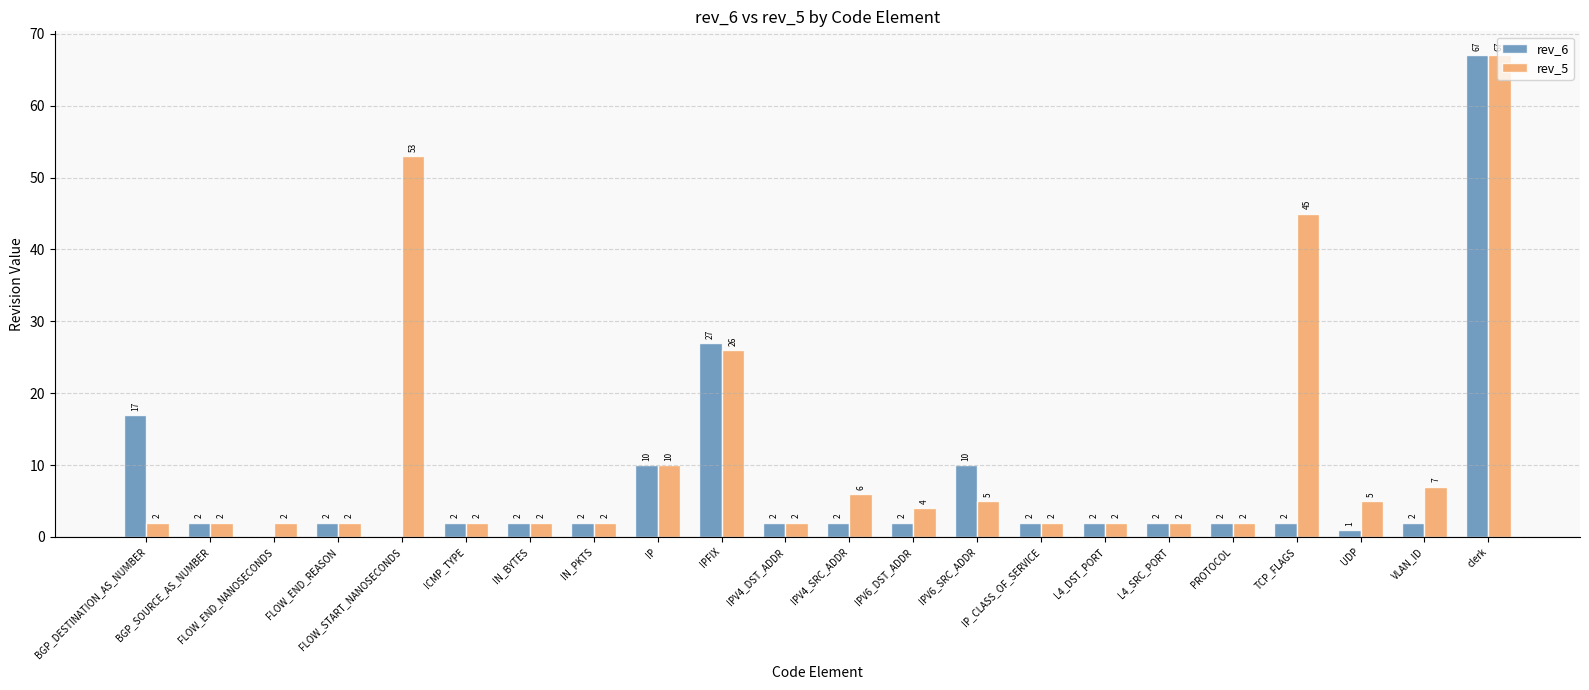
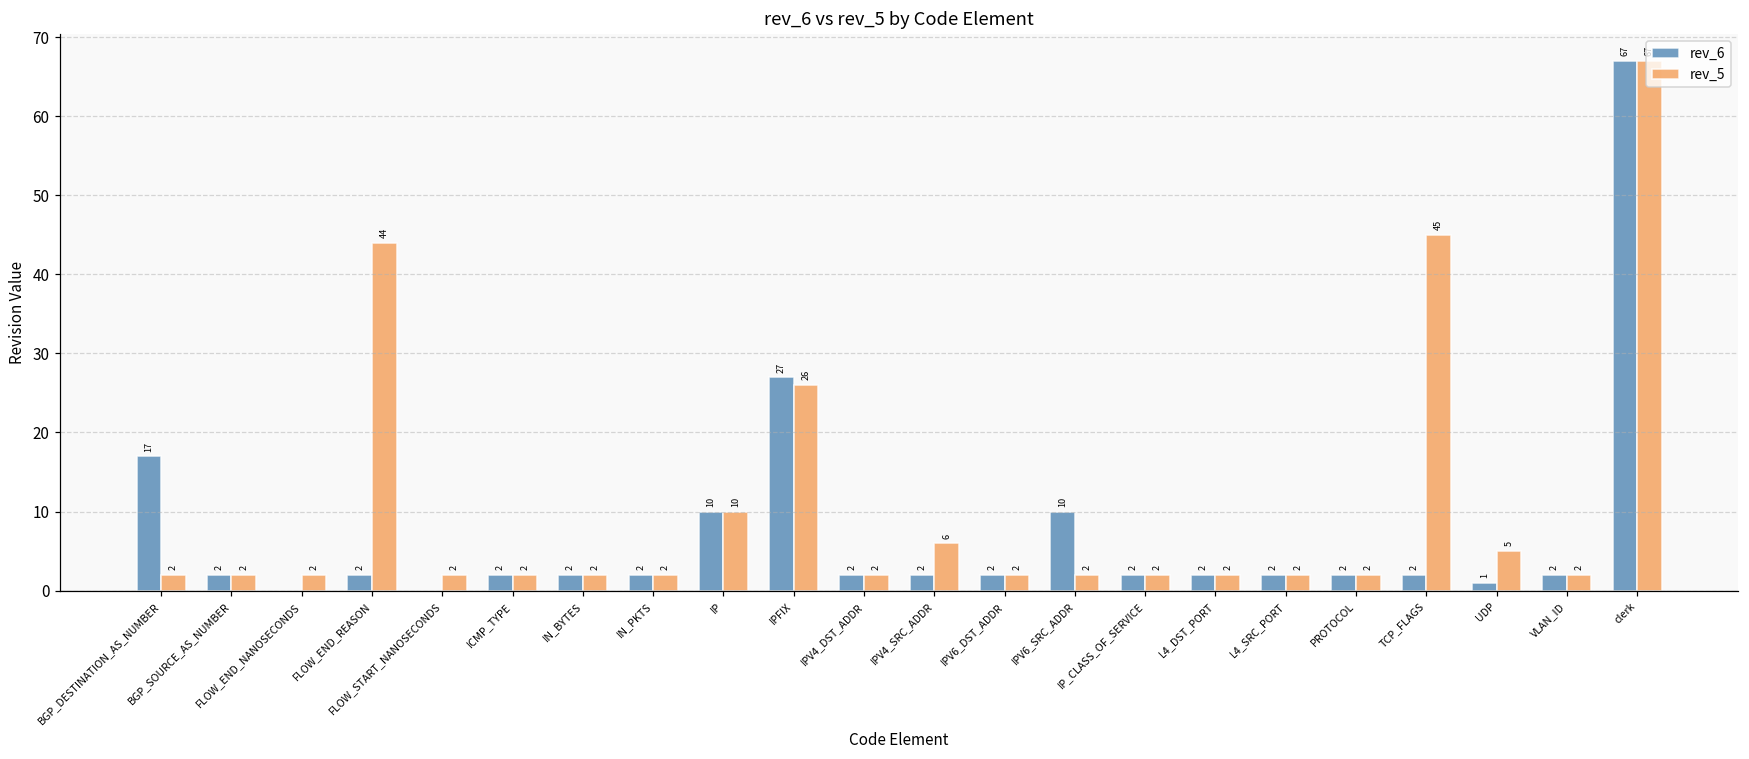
  {
    "rev_6": {
      "BGP_DESTINATION_AS_NUMBER": 17,
      "BGP_SOURCE_AS_NUMBER": 2,
      "FLOW_END_REASON": 2,
      "ICMP_TYPE": 2,
      "IN_BYTES": 2,
      "IN_PKTS": 2,
      "IP": 10,
      "IPFIX": 27,
      "IPV4_DST_ADDR": 2,
      "IPV4_SRC_ADDR": 2,
      "IPV6_DST_ADDR": 2,
      "IPV6_SRC_ADDR": 10,
      "IP_CLASS_OF_SERVICE": 2,
      "L4_DST_PORT": 2,
      "L4_SRC_PORT": 2,
      "PROTOCOL": 2,
      "TCP_FLAGS": 2,
      "UDP": 1,
      "VLAN_ID": 2,
      "clerk": 67
    },
    "rev_5": {
      "BGP_DESTINATION_AS_NUMBER": 2,
      "BGP_SOURCE_AS_NUMBER": 2,
      "FLOW_END_NANOSECONDS": 2,
-     "FLOW_END_REASON": 2,
-     "FLOW_START_NANOSECONDS": 53,
+     "FLOW_END_REASON": 44,
+     "FLOW_START_NANOSECONDS": 2,
      "ICMP_TYPE": 2,
      "IN_BYTES": 2,
      "IN_PKTS": 2,
      "IP": 10,
      "IPFIX": 26,
      "IPV4_DST_ADDR": 2,
      "IPV4_SRC_ADDR": 6,
-     "IPV6_DST_ADDR": 4,
-     "IPV6_SRC_ADDR": 5,
+     "IPV6_DST_ADDR": 2,
+     "IPV6_SRC_ADDR": 2,
      "IP_CLASS_OF_SERVICE": 2,
      "L4_DST_PORT": 2,
      "L4_SRC_PORT": 2,
      "PROTOCOL": 2,
      "TCP_FLAGS": 45,
      "UDP": 5,
-     "VLAN_ID": 7
+     "VLAN_ID": 2
    }
  }
